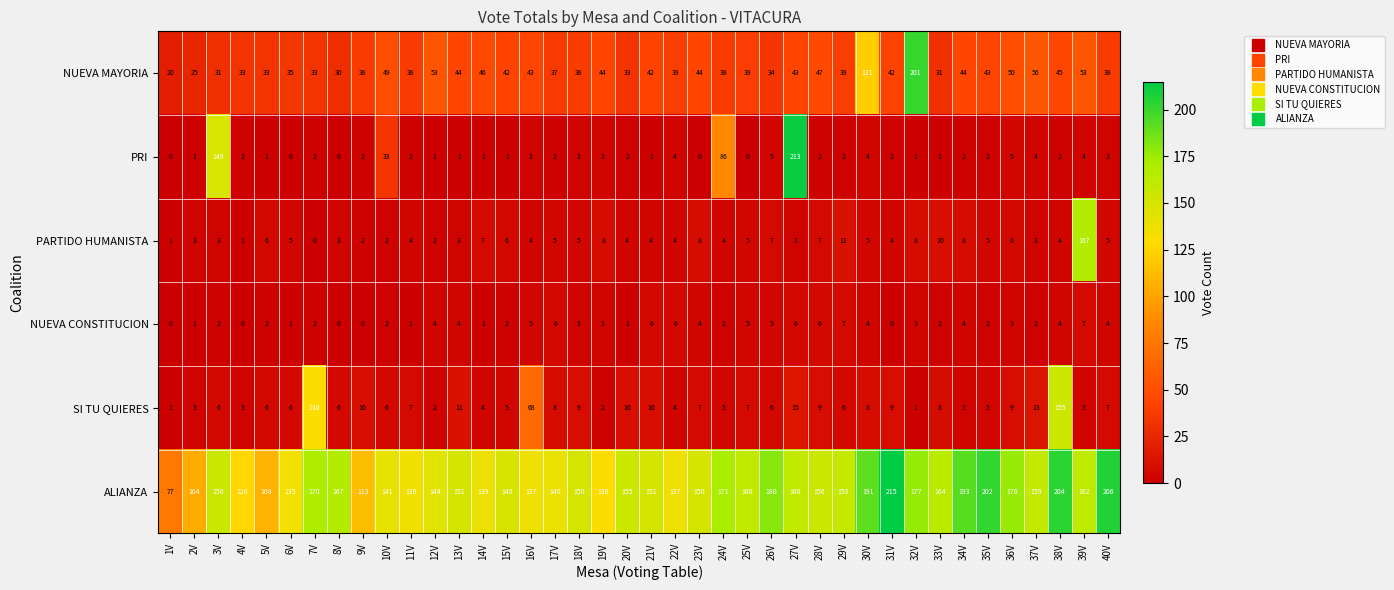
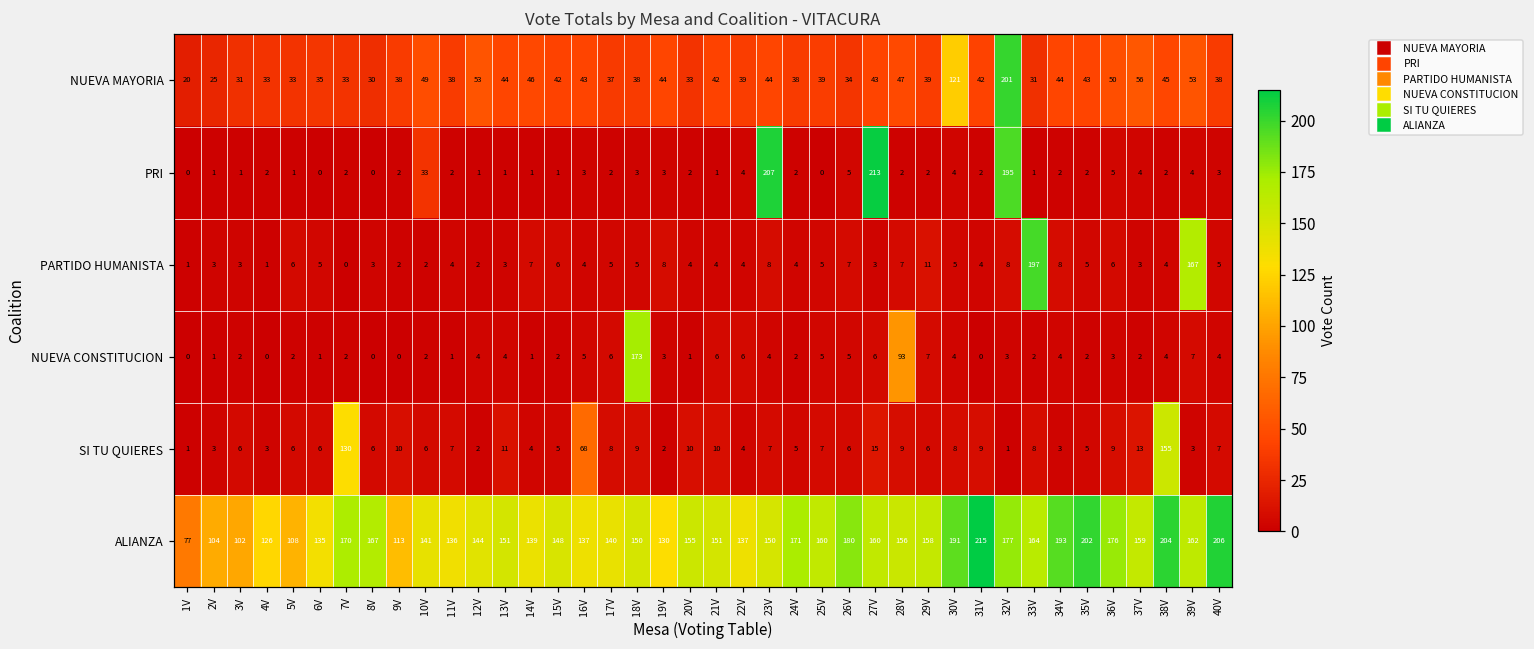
  {
    "PRI": {
      "1V": 0,
      "2V": 1,
-     "3V": 149,
+     "3V": 1,
      "4V": 2,
      "5V": 1,
      "6V": 0,
      "7V": 2,
      "8V": 0,
      "9V": 2,
      "10V": 33,
      "11V": 2,
      "12V": 1,
      "13V": 1,
      "14V": 1,
      "15V": 1,
      "16V": 3,
      "17V": 2,
      "18V": 3,
      "19V": 3,
      "20V": 2,
      "21V": 1,
      "22V": 4,
-     "23V": 0,
-     "24V": 86,
+     "23V": 207,
+     "24V": 2,
      "25V": 0,
      "26V": 5,
      "27V": 213,
      "28V": 2,
      "29V": 2,
      "30V": 4,
      "31V": 2,
-     "32V": 1,
+     "32V": 195,
      "33V": 1,
      "34V": 2,
      "35V": 2,
      "36V": 5,
      "37V": 4,
      "38V": 2,
      "39V": 4,
      "40V": 3
    },
    "PARTIDO HUMANISTA": {
      "1V": 1,
      "2V": 3,
      "3V": 3,
      "4V": 1,
      "5V": 6,
      "6V": 5,
      "7V": 0,
      "8V": 3,
      "9V": 2,
      "10V": 2,
      "11V": 4,
      "12V": 2,
      "13V": 3,
      "14V": 7,
      "15V": 6,
      "16V": 4,
      "17V": 5,
      "18V": 5,
      "19V": 8,
      "20V": 4,
      "21V": 4,
      "22V": 4,
      "23V": 8,
      "24V": 4,
      "25V": 5,
      "26V": 7,
      "27V": 3,
      "28V": 7,
      "29V": 11,
      "30V": 5,
      "31V": 4,
      "32V": 8,
-     "33V": 10,
+     "33V": 197,
      "34V": 8,
      "35V": 5,
      "36V": 6,
      "37V": 3,
      "38V": 4,
      "39V": 167,
      "40V": 5
    },
    "NUEVA CONSTITUCION": {
      "1V": 0,
      "2V": 1,
      "3V": 2,
      "4V": 0,
      "5V": 2,
      "6V": 1,
      "7V": 2,
      "8V": 0,
      "9V": 0,
      "10V": 2,
      "11V": 1,
      "12V": 4,
      "13V": 4,
      "14V": 1,
      "15V": 2,
      "16V": 5,
      "17V": 6,
-     "18V": 3,
+     "18V": 173,
      "19V": 3,
      "20V": 1,
      "21V": 6,
      "22V": 6,
      "23V": 4,
      "24V": 2,
      "25V": 5,
      "26V": 5,
      "27V": 6,
-     "28V": 6,
+     "28V": 93,
      "29V": 7,
      "30V": 4,
      "31V": 0,
      "32V": 3,
      "33V": 2,
      "34V": 4,
      "35V": 2,
      "36V": 3,
      "37V": 2,
      "38V": 4,
      "39V": 7,
      "40V": 4
    },
    "ALIANZA": {
      "1V": 77,
      "2V": 104,
-     "3V": 156,
+     "3V": 102,
      "4V": 126,
      "5V": 108,
      "6V": 135,
      "7V": 170,
      "8V": 167,
      "9V": 113,
      "10V": 141,
      "11V": 136,
      "12V": 144,
      "13V": 151,
      "14V": 139,
      "15V": 148,
      "16V": 137,
      "17V": 140,
      "18V": 150,
      "19V": 130,
      "20V": 155,
      "21V": 151,
      "22V": 137,
      "23V": 150,
      "24V": 171,
      "25V": 160,
      "26V": 180,
      "27V": 160,
      "28V": 156,
      "29V": 158,
      "30V": 191,
      "31V": 215,
      "32V": 177,
      "33V": 164,
      "34V": 193,
      "35V": 202,
      "36V": 176,
      "37V": 159,
      "38V": 204,
      "39V": 162,
      "40V": 206
    }
  }
